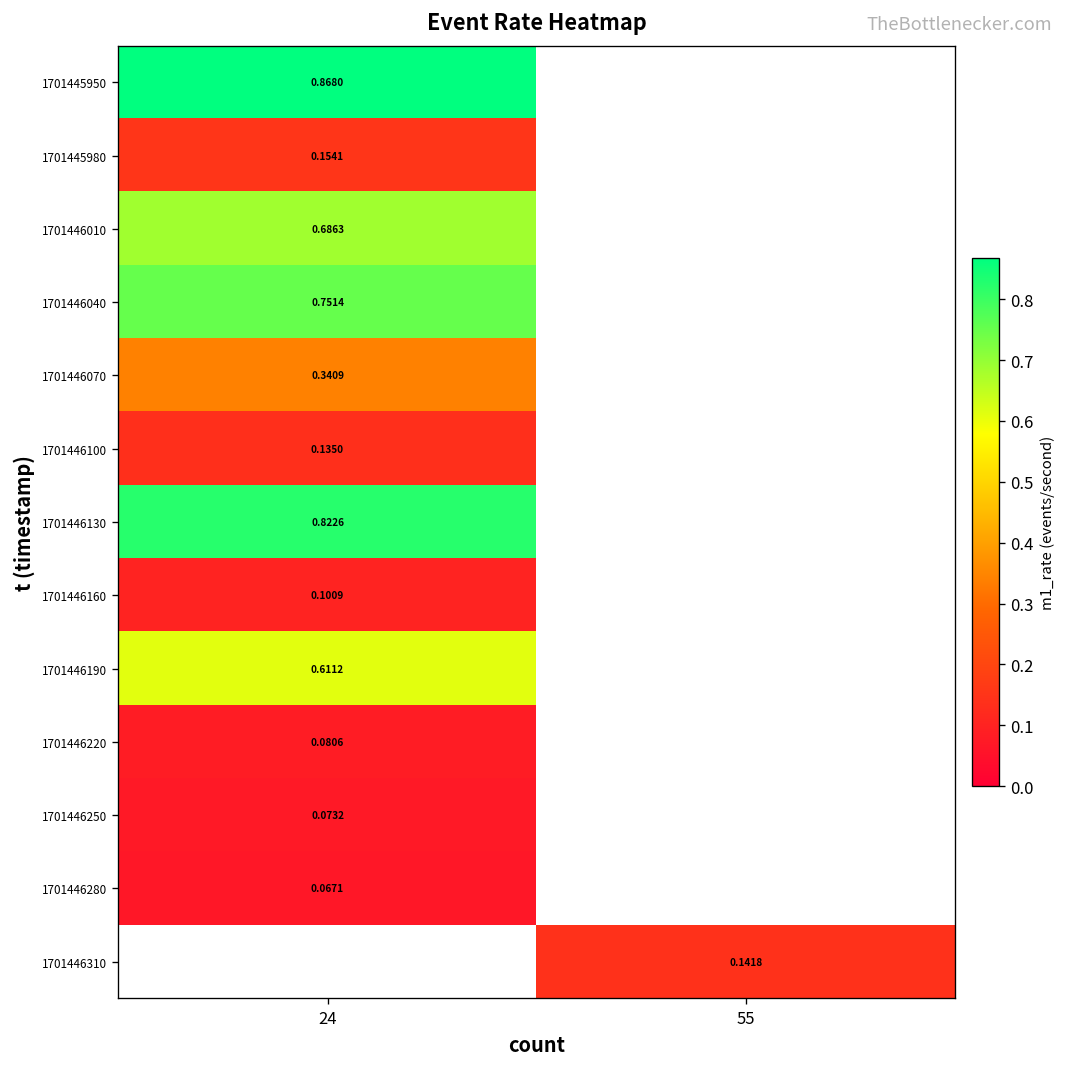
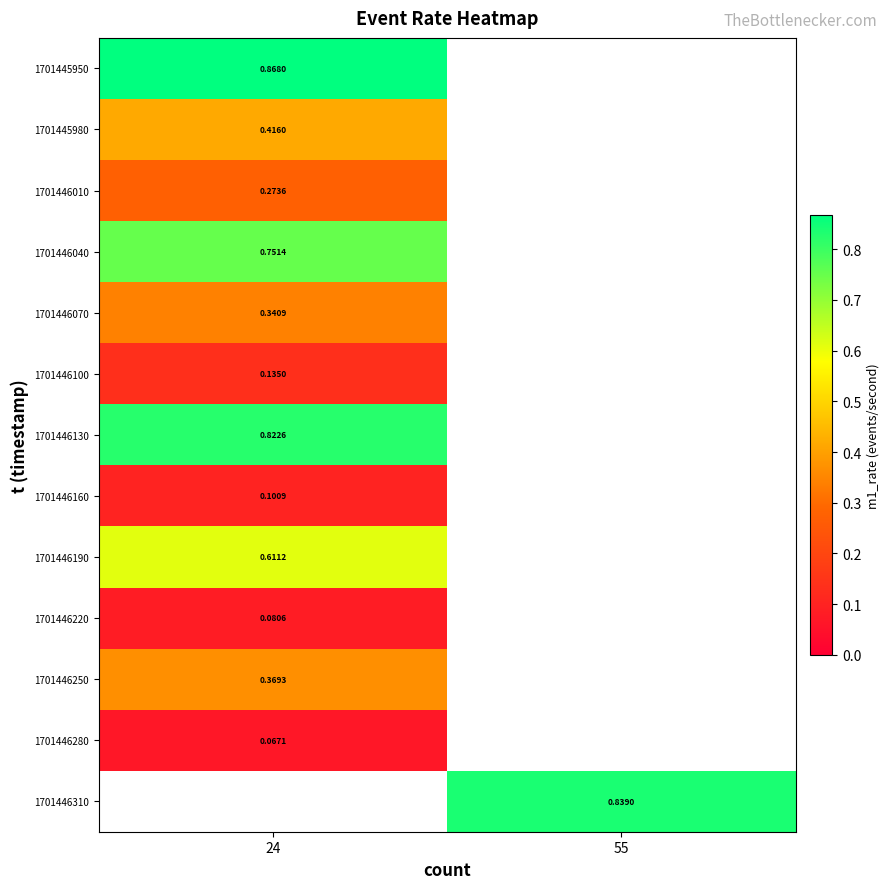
  {
    "1701445950": {
      "24": 0.8680
    },
    "1701445980": {
-     "24": 0.1541
+     "24": 0.4160
    },
    "1701446010": {
-     "24": 0.6863
+     "24": 0.2736
    },
    "1701446040": {
      "24": 0.7514
    },
    "1701446070": {
      "24": 0.3409
    },
    "1701446100": {
      "24": 0.1350
    },
    "1701446130": {
      "24": 0.8226
    },
    "1701446160": {
      "24": 0.1009
    },
    "1701446190": {
      "24": 0.6112
    },
    "1701446220": {
      "24": 0.0806
    },
    "1701446250": {
-     "24": 0.0732
+     "24": 0.3693
    },
    "1701446280": {
      "24": 0.0671
    },
    "1701446310": {
-     "55": 0.1418
+     "55": 0.8390
    }
  }
